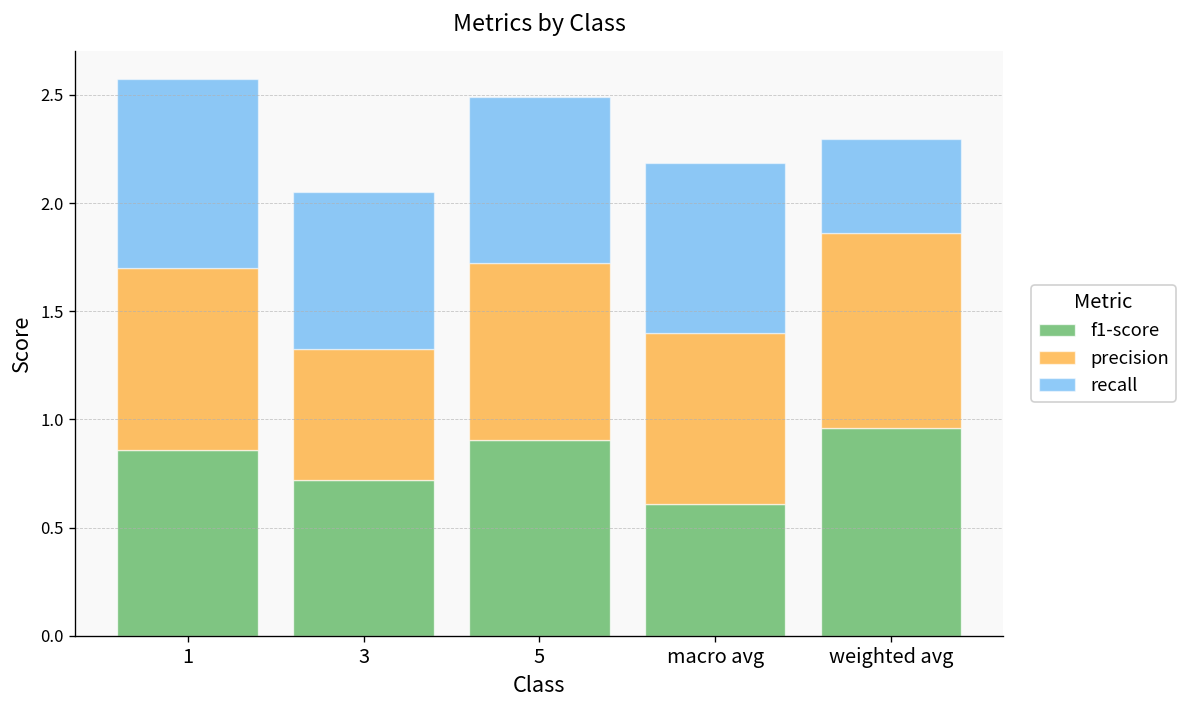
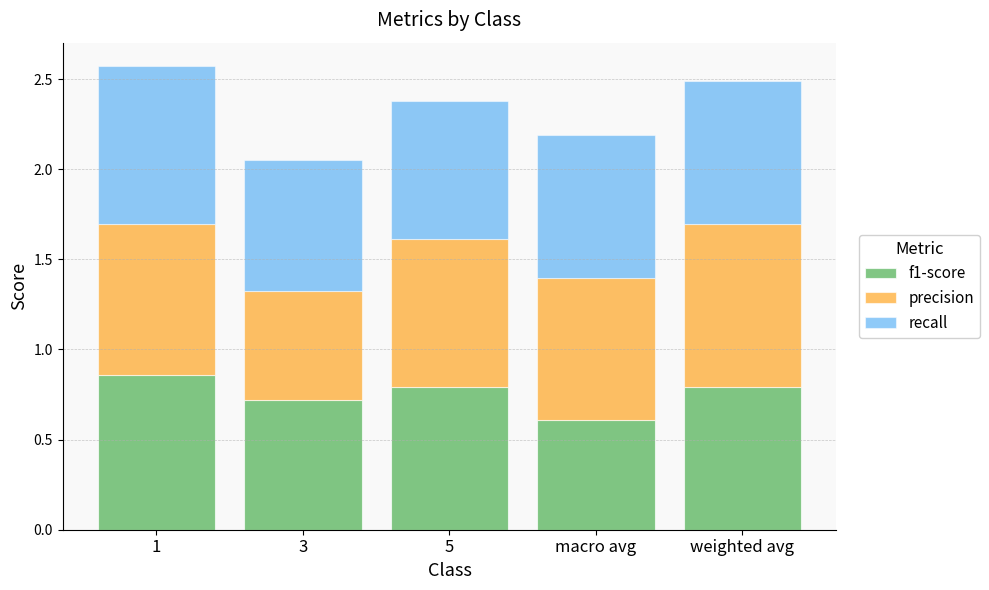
  {
    "f1-score": {
      "1": 0.86,
      "3": 0.72,
-     "5": 0.90,
+     "5": 0.79,
      "macro avg": 0.61,
-     "weighted avg": 0.96
+     "weighted avg": 0.79
    },
    "precision": {
      "1": 0.84,
      "3": 0.61,
      "5": 0.82,
      "macro avg": 0.79,
      "weighted avg": 0.90
    },
    "recall": {
      "1": 0.88,
      "3": 0.73,
      "5": 0.77,
      "macro avg": 0.79,
-     "weighted avg": 0.43
+     "weighted avg": 0.79
    }
  }
